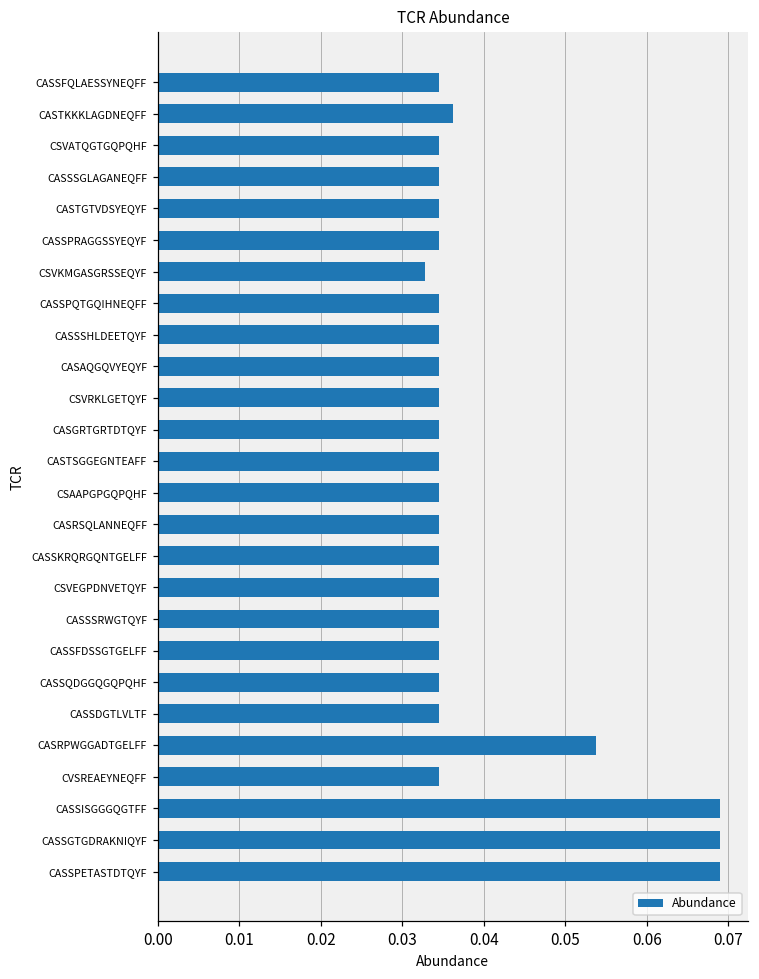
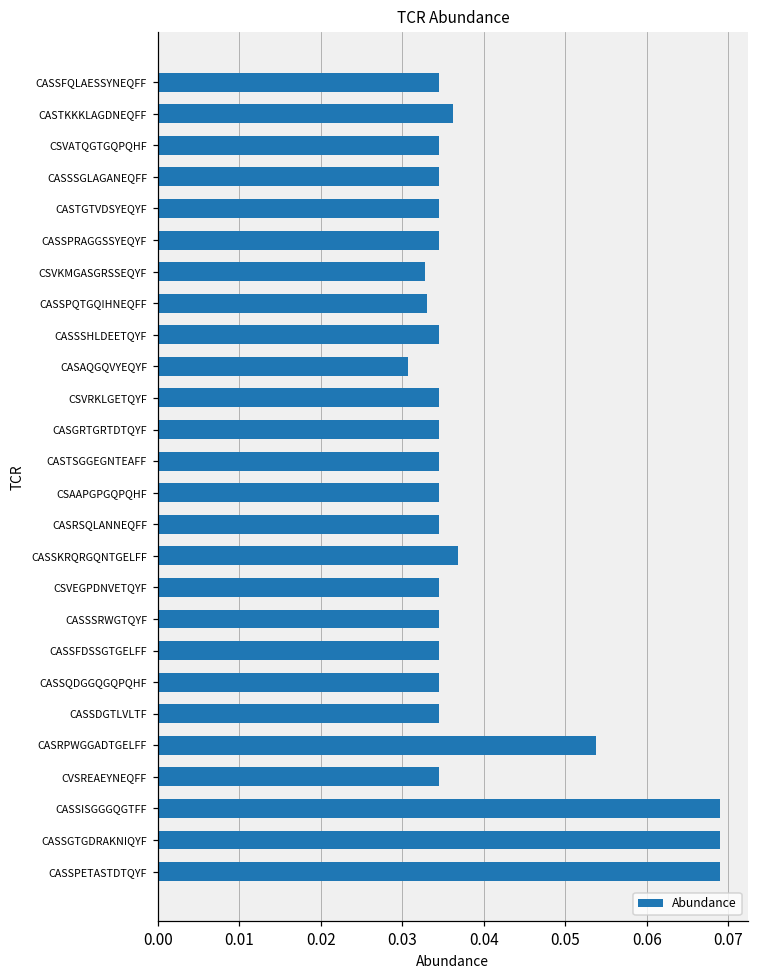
  {
    "CASSFQLAESSYNEQFF": 0.034,
    "CASTKKKLAGDNEQFF": 0.036,
    "CSVATQGTGQPQHF": 0.034,
    "CASSSGLAGANEQFF": 0.034,
    "CASTGTVDSYEQYF": 0.034,
    "CASSPRAGGSSYEQYF": 0.034,
    "CSVKMGASGRSSEQYF": 0.033,
-   "CASSPQTGQIHNEQFF": 0.034,
+   "CASSPQTGQIHNEQFF": 0.033,
    "CASSSHLDEETQYF": 0.034,
-   "CASAQGQVYEQYF": 0.034,
+   "CASAQGQVYEQYF": 0.031,
    "CSVRKLGETQYF": 0.034,
    "CASGRTGRTDTQYF": 0.034,
    "CASTSGGEGNTEAFF": 0.034,
    "CSAAPGPGQPQHF": 0.034,
    "CASRSQLANNEQFF": 0.034,
-   "CASSKRQRGQNTGELFF": 0.034,
+   "CASSKRQRGQNTGELFF": 0.037,
    "CSVEGPDNVETQYF": 0.034,
    "CASSSRWGTQYF": 0.034,
    "CASSFDSSGTGELFF": 0.034,
    "CASSQDGGQGQPQHF": 0.034,
    "CASSDGTLVLTF": 0.034,
    "CASRPWGGADTGELFF": 0.054,
    "CVSREAEYNEQFF": 0.034,
    "CASSISGGGQGTFF": 0.069,
    "CASSGTGDRAKNIQYF": 0.069,
    "CASSPETASTDTQYF": 0.069
  }
